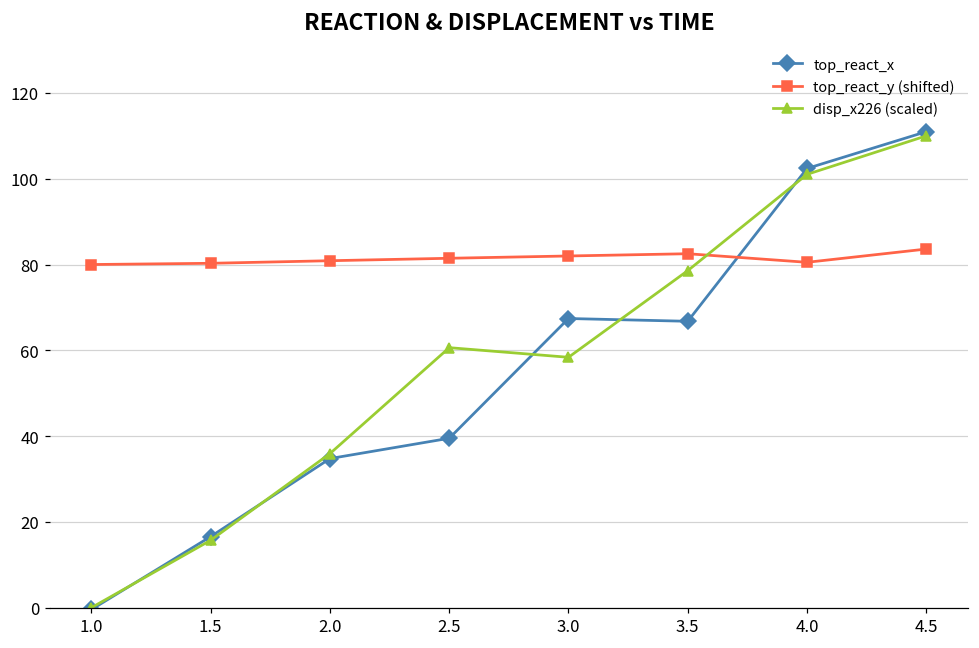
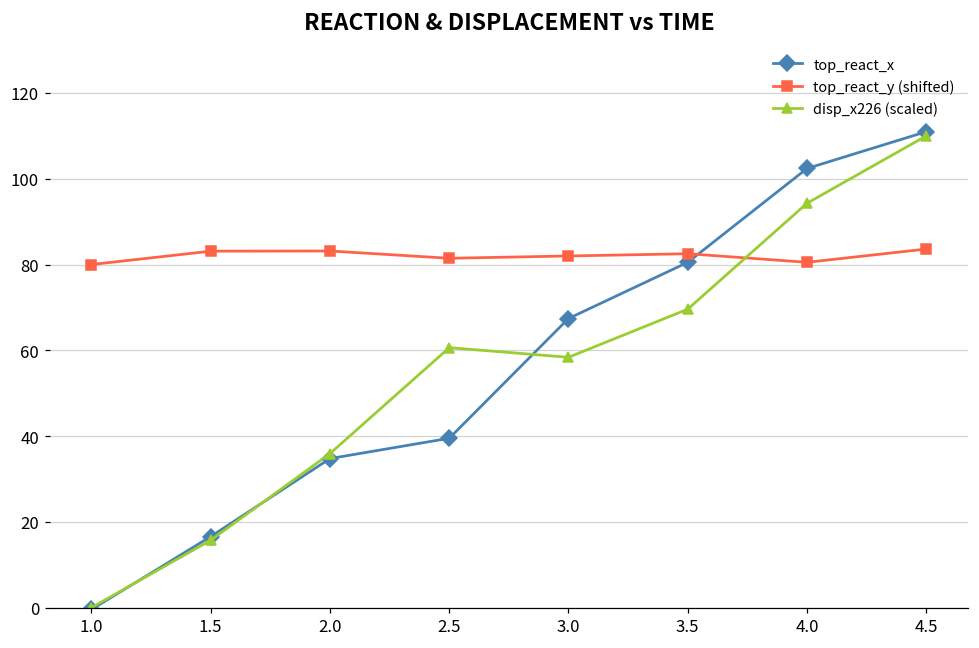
  {
    "top_react_x": {
      "1.5": 17,
      "2.0": 35,
      "2.5": 39,
      "3.0": 67,
-     "3.5": 67,
+     "3.5": 81,
      "4.0": 102,
      "4.5": 111
    },
    "top_react_y (shifted)": {
      "1.0": 80,
-     "1.5": 80,
-     "2.0": 81,
+     "1.5": 83,
+     "2.0": 83,
      "2.5": 81,
      "3.0": 82,
      "3.5": 83,
      "4.0": 81,
      "4.5": 84
    },
    "disp_x226 (scaled)": {
      "1.5": 16,
      "2.0": 36,
      "2.5": 61,
      "3.0": 58,
-     "3.5": 79,
-     "4.0": 101,
+     "3.5": 70,
+     "4.0": 94,
      "4.5": 110
    }
  }
